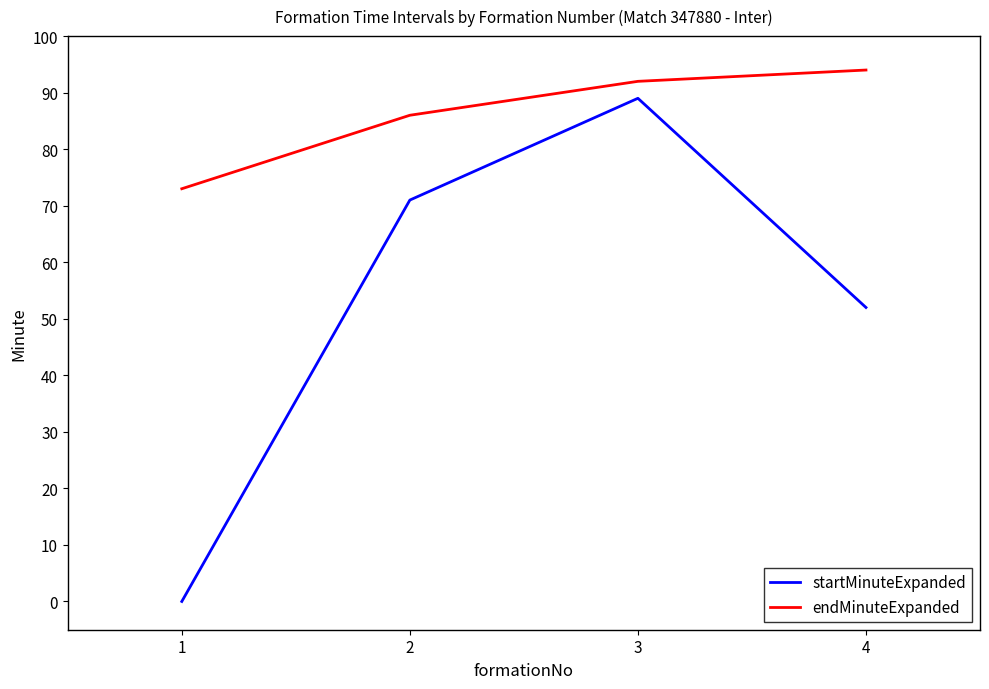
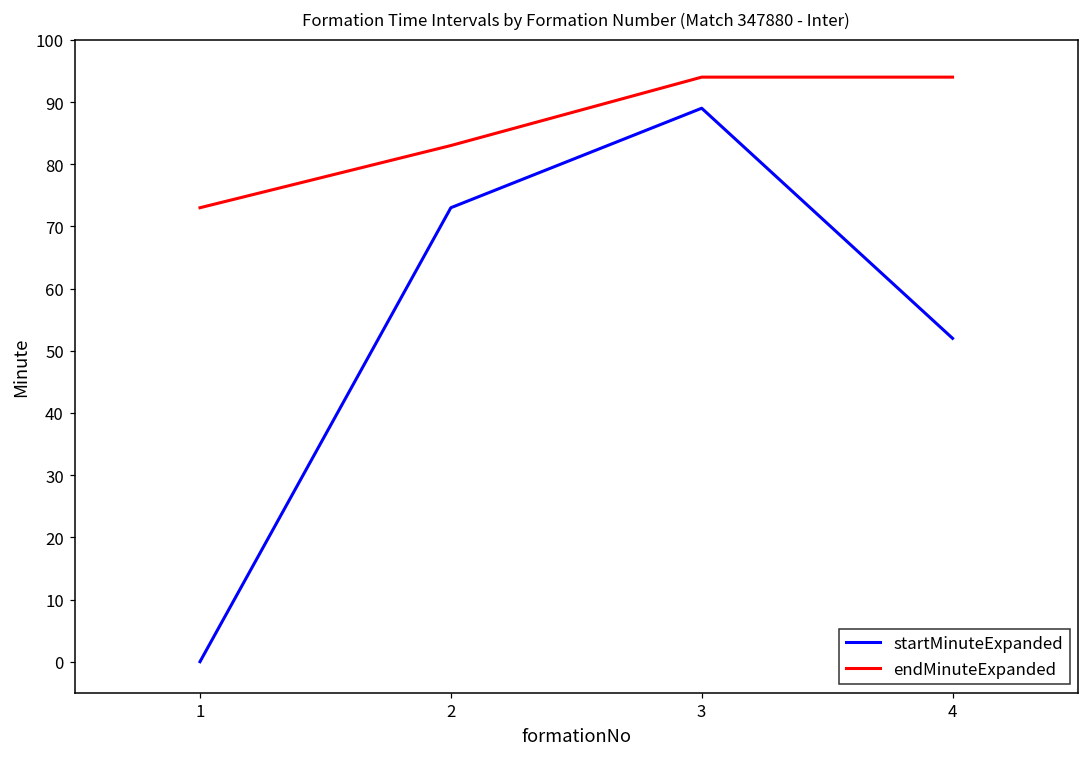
  {
    "startMinuteExpanded": {
      "1": 0,
-     "2": 71,
+     "2": 73,
      "3": 89,
      "4": 52
    },
    "endMinuteExpanded": {
      "1": 73,
-     "2": 86,
-     "3": 92,
+     "2": 83,
+     "3": 94,
      "4": 94
    }
  }
